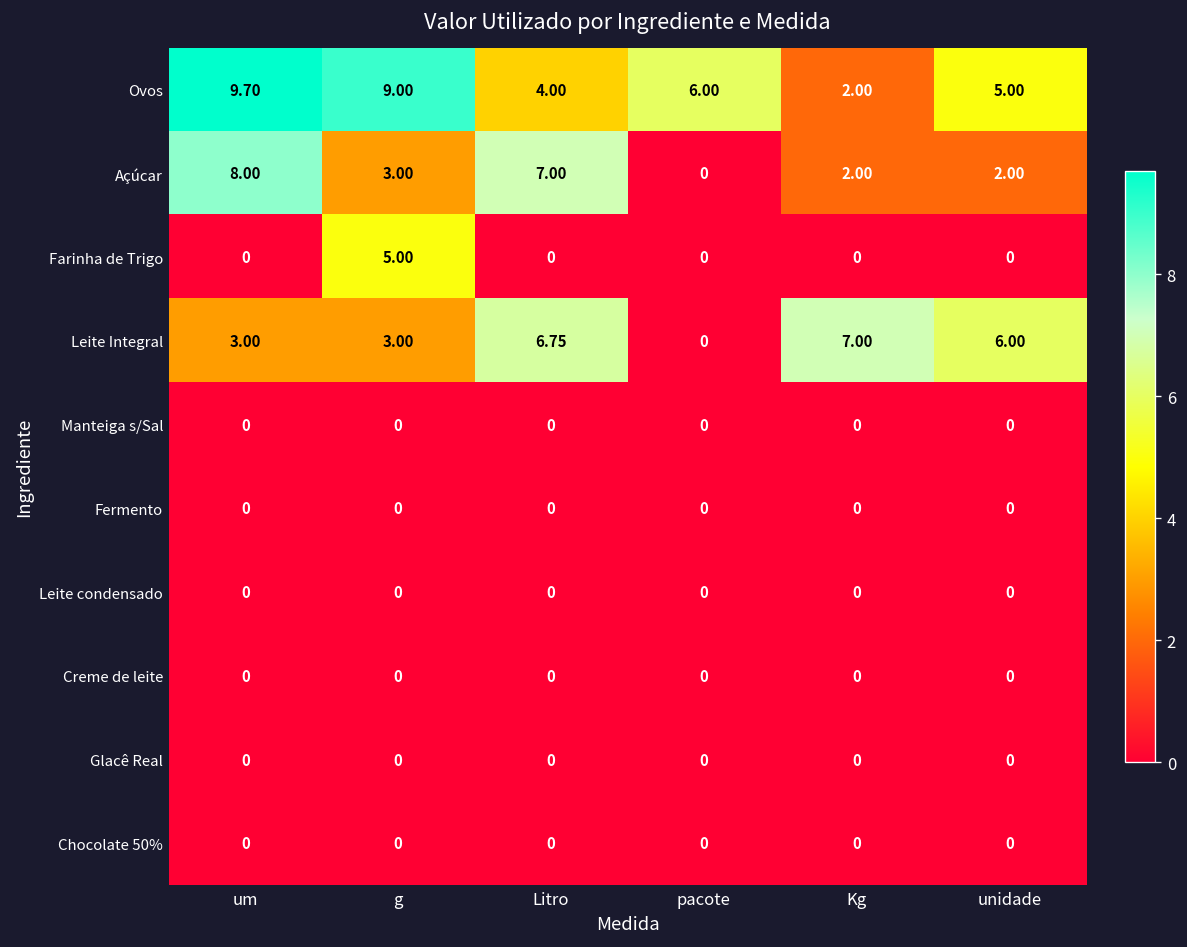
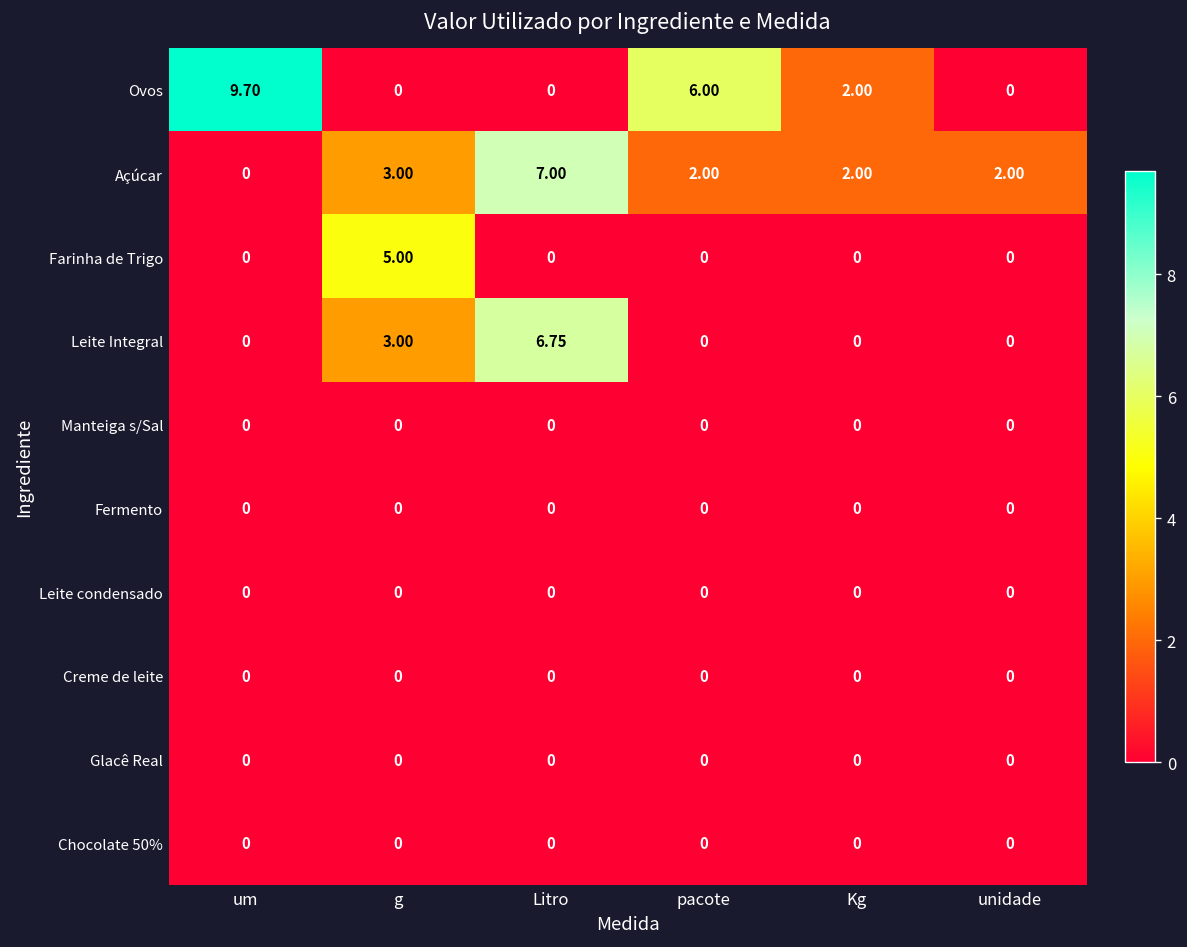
  {
    "Ovos": {
      "um": 9.70,
-     "g": 9.00,
-     "Litro": 4.00,
+     "g": 0,
+     "Litro": 0,
      "pacote": 6.00,
      "Kg": 2.00,
-     "unidade": 5.00
+     "unidade": 0
    },
    "Açúcar": {
-     "um": 8.00,
+     "um": 0,
      "g": 3.00,
      "Litro": 7.00,
-     "pacote": 0,
+     "pacote": 2.00,
      "Kg": 2.00,
      "unidade": 2.00
    },
    "Farinha de Trigo": {
      "um": 0,
      "g": 5.00,
      "Litro": 0,
      "pacote": 0,
      "Kg": 0,
      "unidade": 0
    },
    "Leite Integral": {
-     "um": 3.00,
+     "um": 0,
      "g": 3.00,
      "Litro": 6.75,
      "pacote": 0,
-     "Kg": 7.00,
-     "unidade": 6.00
+     "Kg": 0,
+     "unidade": 0
    },
    "Manteiga s/Sal": {
      "um": 0,
      "g": 0,
      "Litro": 0,
      "pacote": 0,
      "Kg": 0,
      "unidade": 0
    },
    "Fermento": {
      "um": 0,
      "g": 0,
      "Litro": 0,
      "pacote": 0,
      "Kg": 0,
      "unidade": 0
    },
    "Leite condensado": {
      "um": 0,
      "g": 0,
      "Litro": 0,
      "pacote": 0,
      "Kg": 0,
      "unidade": 0
    },
    "Creme de leite": {
      "um": 0,
      "g": 0,
      "Litro": 0,
      "pacote": 0,
      "Kg": 0,
      "unidade": 0
    },
    "Glacê Real": {
      "um": 0,
      "g": 0,
      "Litro": 0,
      "pacote": 0,
      "Kg": 0,
      "unidade": 0
    },
    "Chocolate 50%": {
      "um": 0,
      "g": 0,
      "Litro": 0,
      "pacote": 0,
      "Kg": 0,
      "unidade": 0
    }
  }
